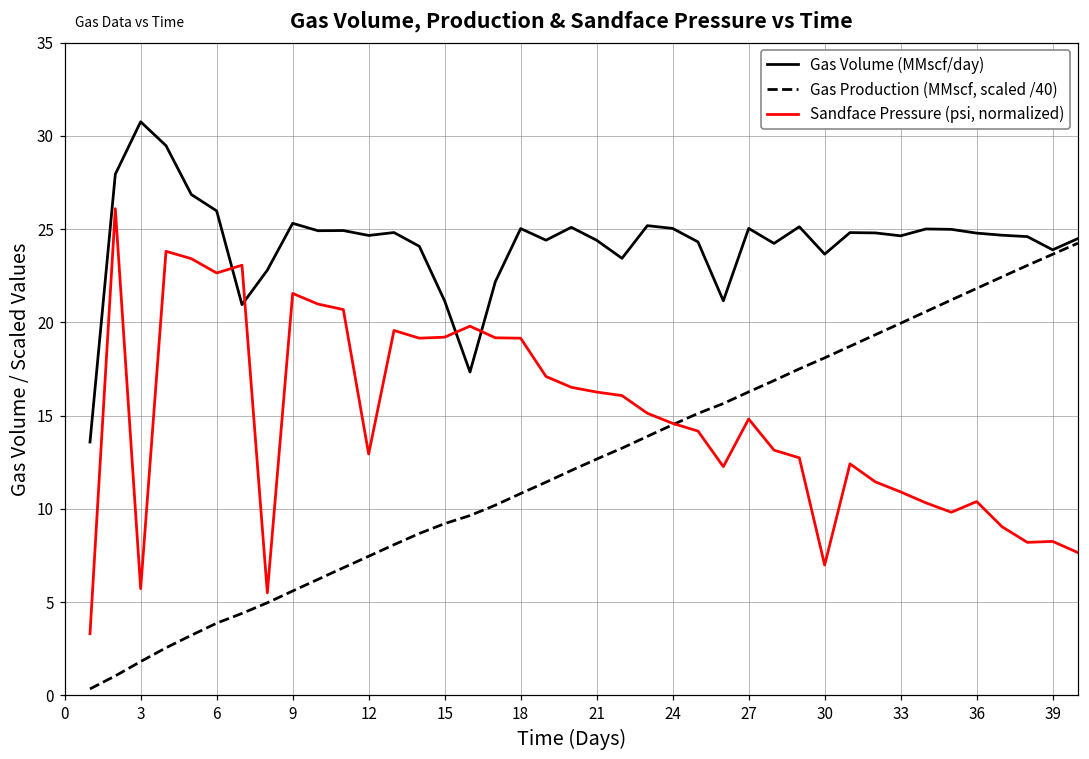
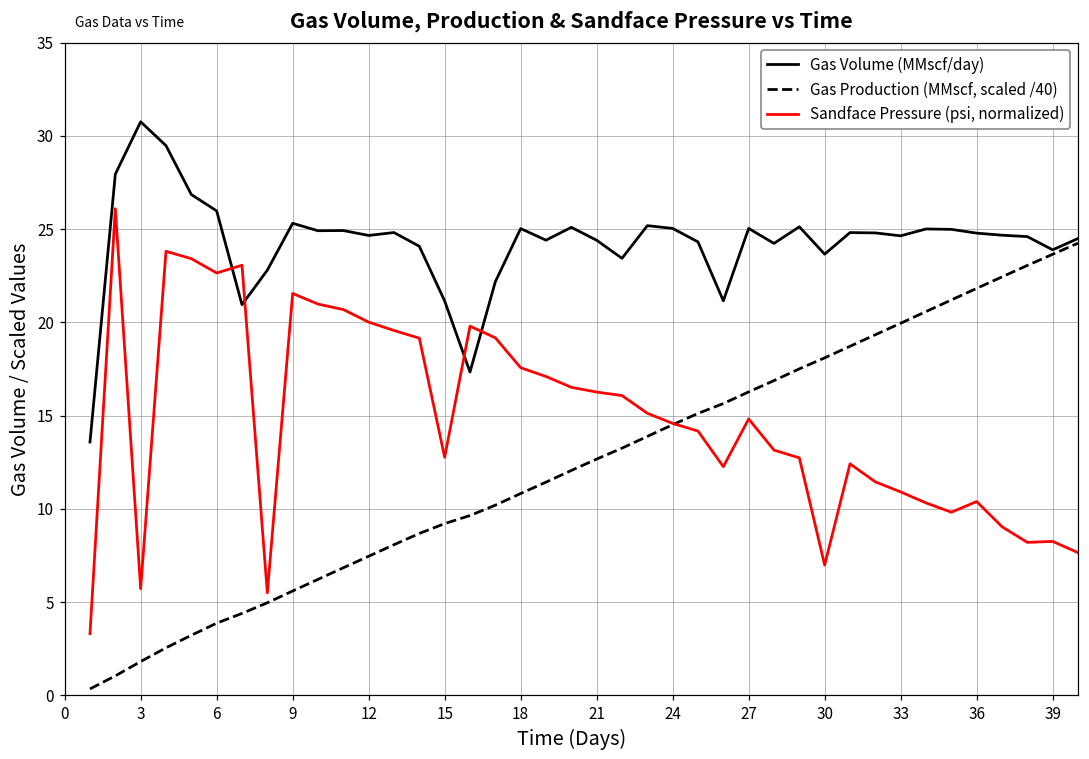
  {
    "Sandface Pressure (psi, normalized)": {
      "3": 5.7,
      "6": 22.7,
      "9": 21.6,
-     "12": 12.9,
-     "15": 19.2,
-     "18": 19.2,
+     "12": 20.0,
+     "15": 12.8,
+     "18": 17.6,
      "21": 16.3,
      "27": 14.8,
      "30": 7.0,
      "33": 10.9,
      "36": 10.4,
      "39": 8.3
    }
  }
